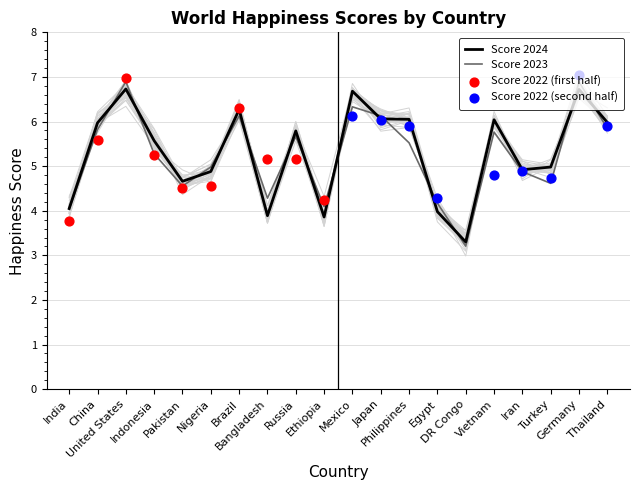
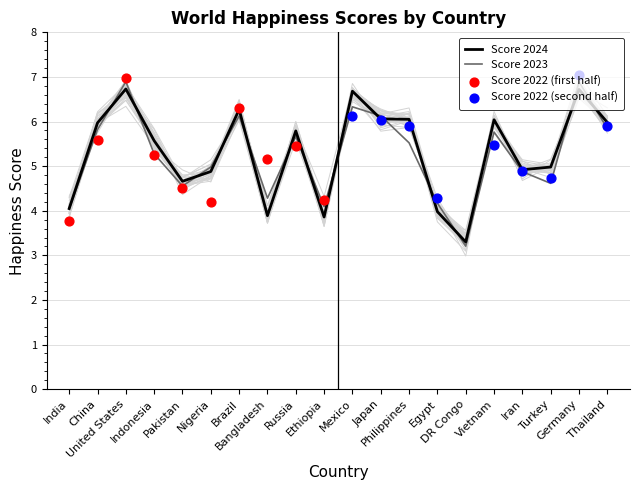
  {
    "Score 2022 (first half)": {
-     "Nigeria": 4.6,
-     "Russia": 5.2
+     "Nigeria": 4.2,
+     "Russia": 5.5
    },
    "Score 2022 (second half)": {
-     "Vietnam": 4.8
+     "Vietnam": 5.5
    },
    "Score 2023": {
      "Bangladesh": 4.3,
      "Ethiopia": 4.1,
      "Mexico": 6.3,
      "Philippines": 5.5,
      "Turkey": 4.6
    }
  }
